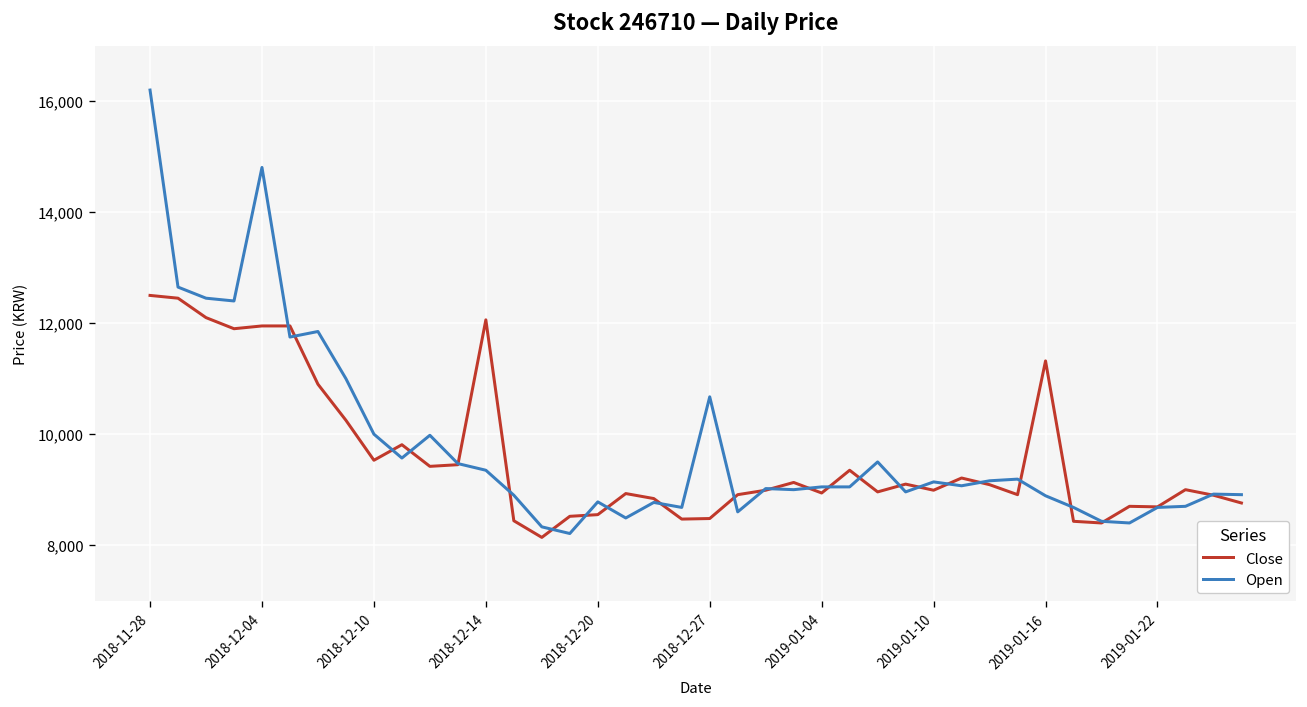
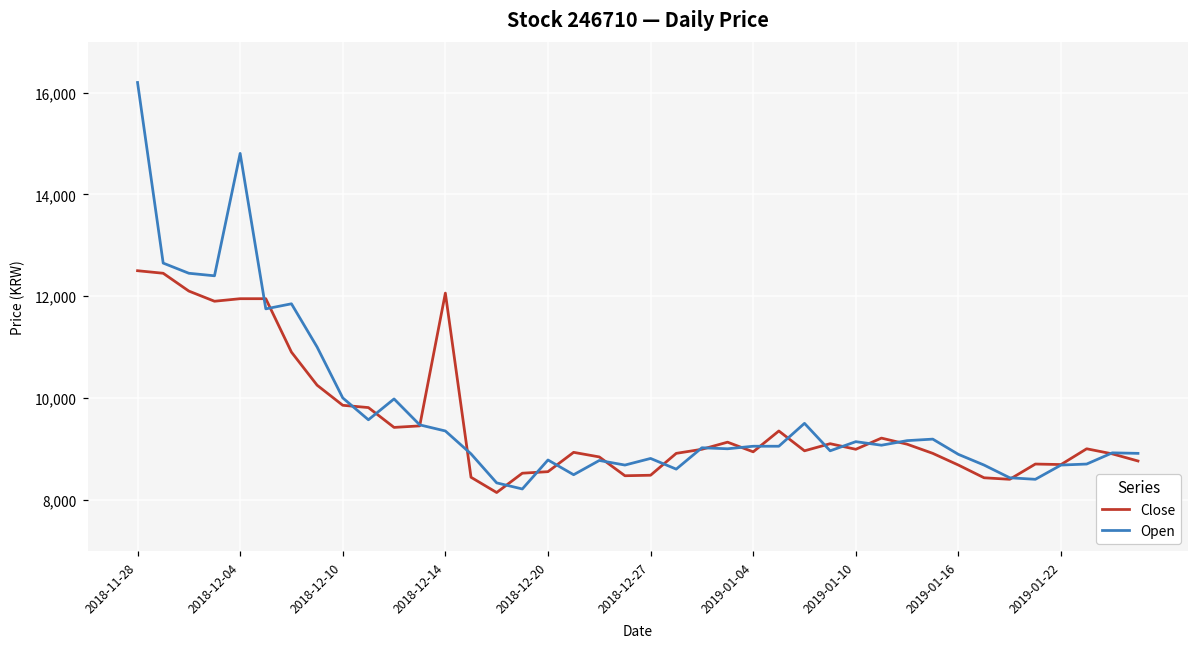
  {
    "Close": {
      "2018-11-28": "12,500",
      "2018-12-04": "12,000",
-     "2018-12-10": "9,500",
+     "2018-12-10": "9,900",
      "2018-12-14": "12,100",
      "2018-12-20": "8,600",
      "2018-12-27": "8,500",
      "2019-01-04": "8,900",
      "2019-01-10": "9,000",
-     "2019-01-16": "11,300"
+     "2019-01-16": "8,700"
    },
    "Open": {
      "2018-11-28": "16,200",
      "2018-12-04": "14,800",
      "2018-12-10": "10,000",
      "2018-12-14": "9,400",
      "2018-12-20": "8,800",
-     "2018-12-27": "10,700",
+     "2018-12-27": "8,800",
      "2019-01-04": "9,100",
      "2019-01-10": "9,100",
      "2019-01-16": "8,900"
    }
  }
